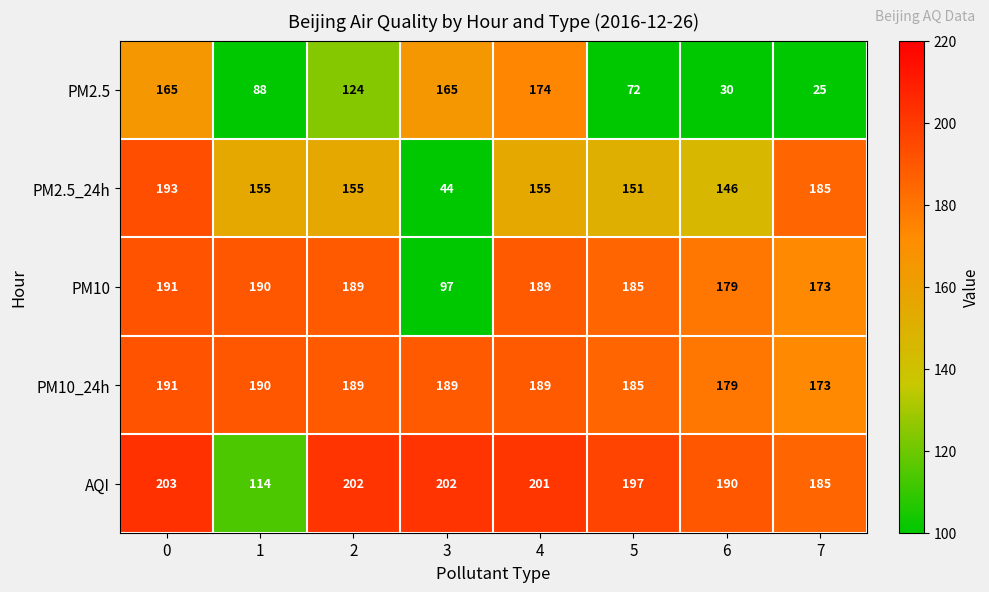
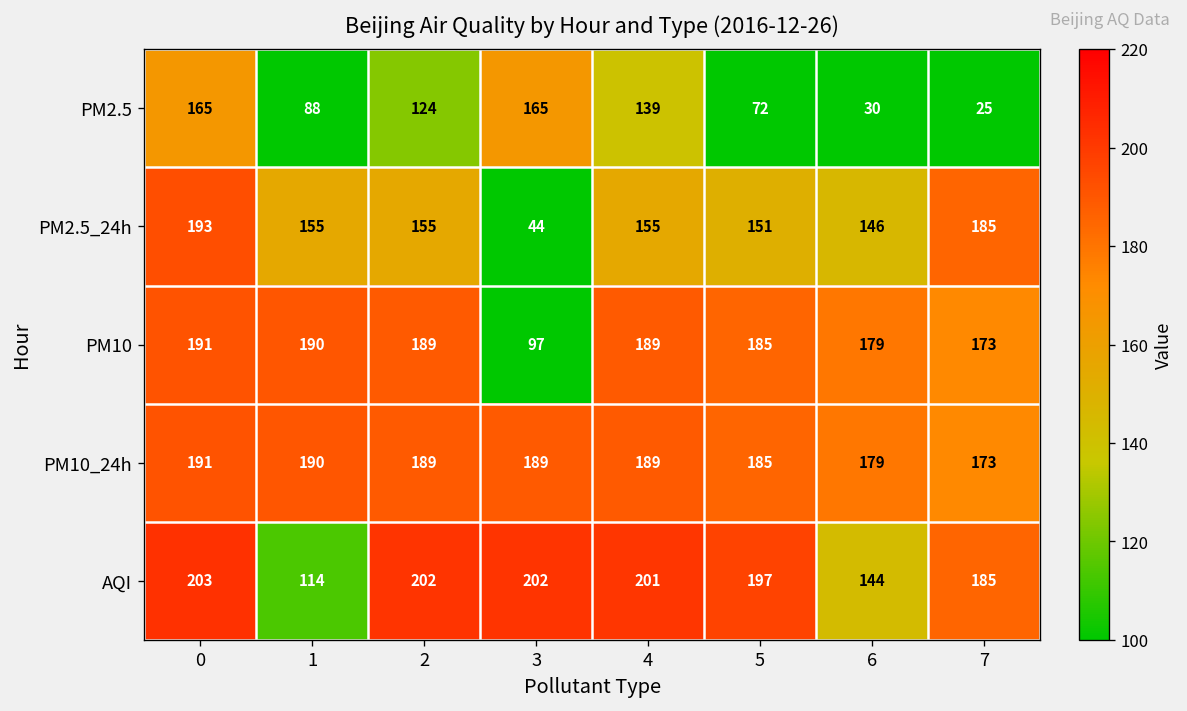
  {
    "PM2.5": {
      "0": 165,
      "1": 88,
      "2": 124,
      "3": 165,
-     "4": 174,
+     "4": 139,
      "5": 72,
      "6": 30,
      "7": 25
    },
    "PM2.5_24h": {
      "0": 193,
      "1": 155,
      "2": 155,
      "3": 44,
      "4": 155,
      "5": 151,
      "6": 146,
      "7": 185
    },
    "PM10": {
      "0": 191,
      "1": 190,
      "2": 189,
      "3": 97,
      "4": 189,
      "5": 185,
      "6": 179,
      "7": 173
    },
    "PM10_24h": {
      "0": 191,
      "1": 190,
      "2": 189,
      "3": 189,
      "4": 189,
      "5": 185,
      "6": 179,
      "7": 173
    },
    "AQI": {
      "0": 203,
      "1": 114,
      "2": 202,
      "3": 202,
      "4": 201,
      "5": 197,
-     "6": 190,
+     "6": 144,
      "7": 185
    }
  }
